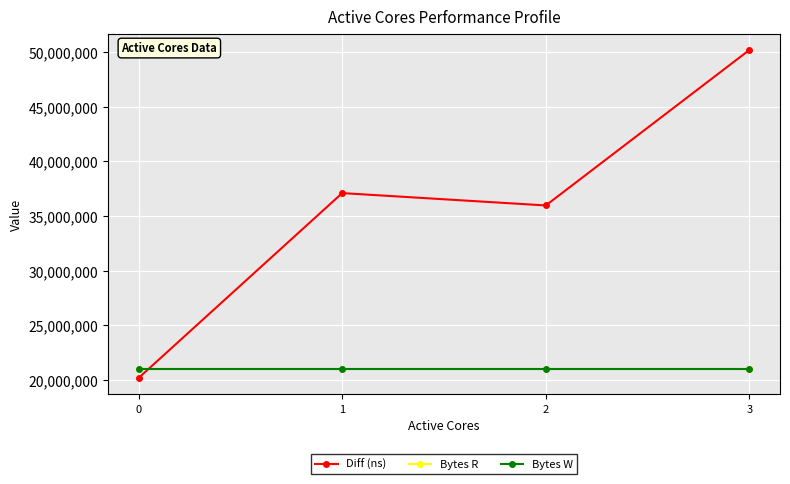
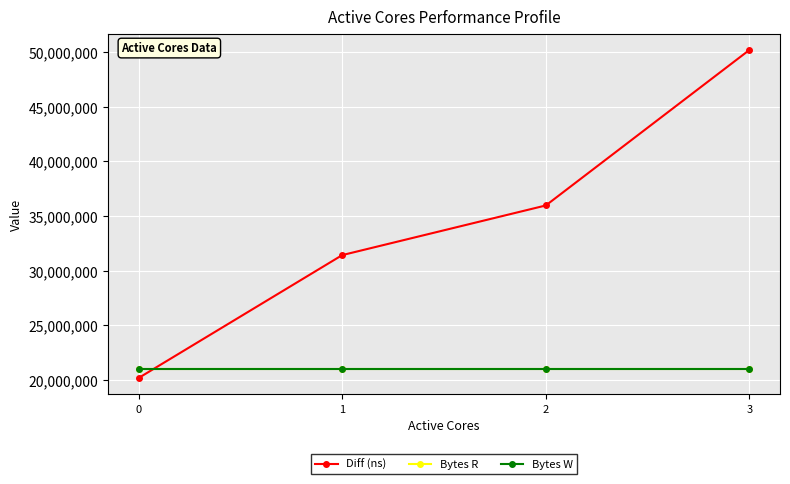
  {
    "Diff (ns)": {
      "0": "20,200,000",
-     "1": "37,100,000",
+     "1": "31,400,000",
      "2": "36,000,000",
      "3": "50,200,000"
    },
    "Bytes W": {
      "0": "21,000,000",
      "1": "21,000,000",
      "2": "21,000,000",
      "3": "21,000,000"
    }
  }
